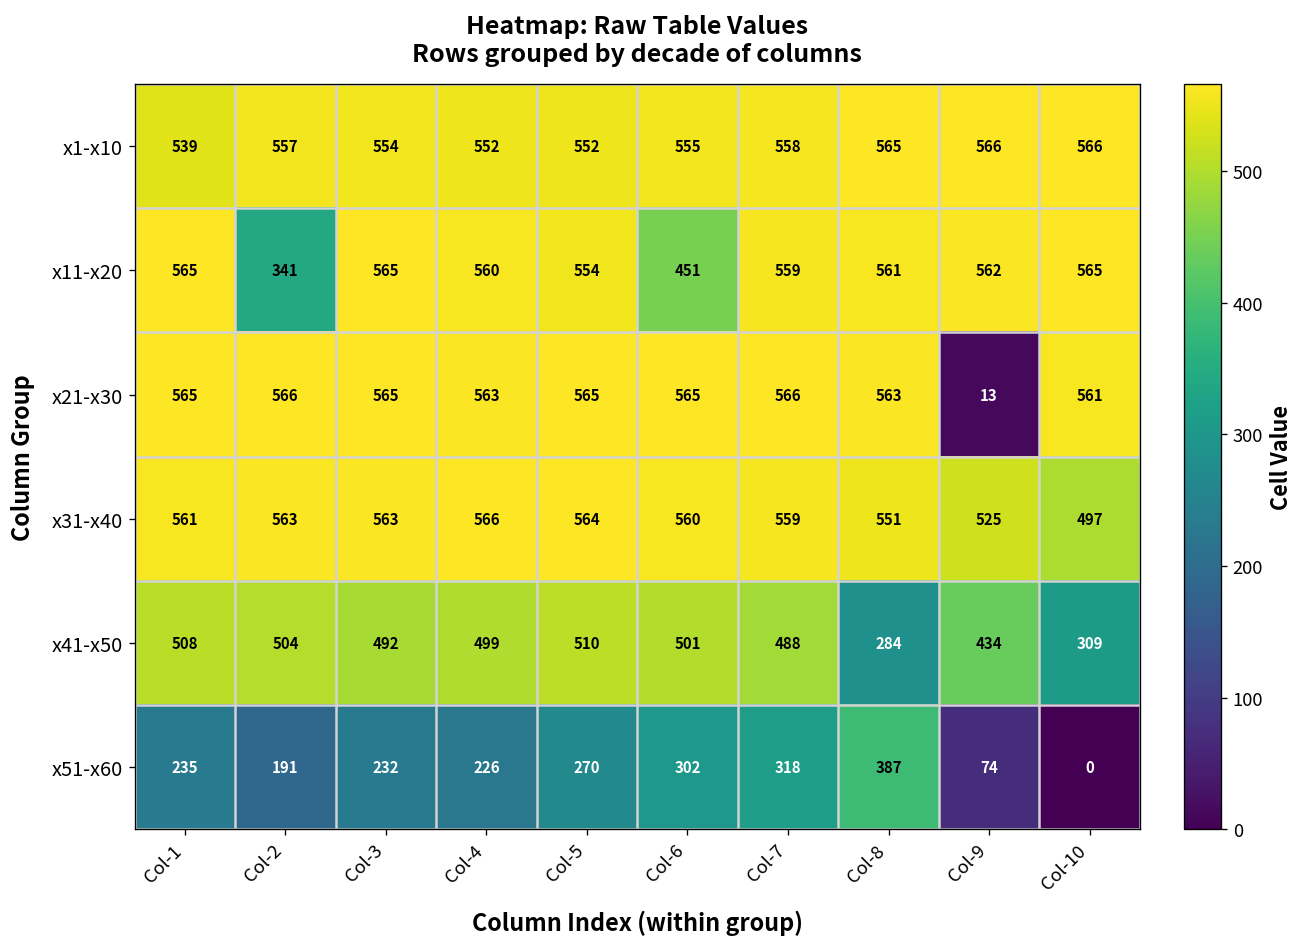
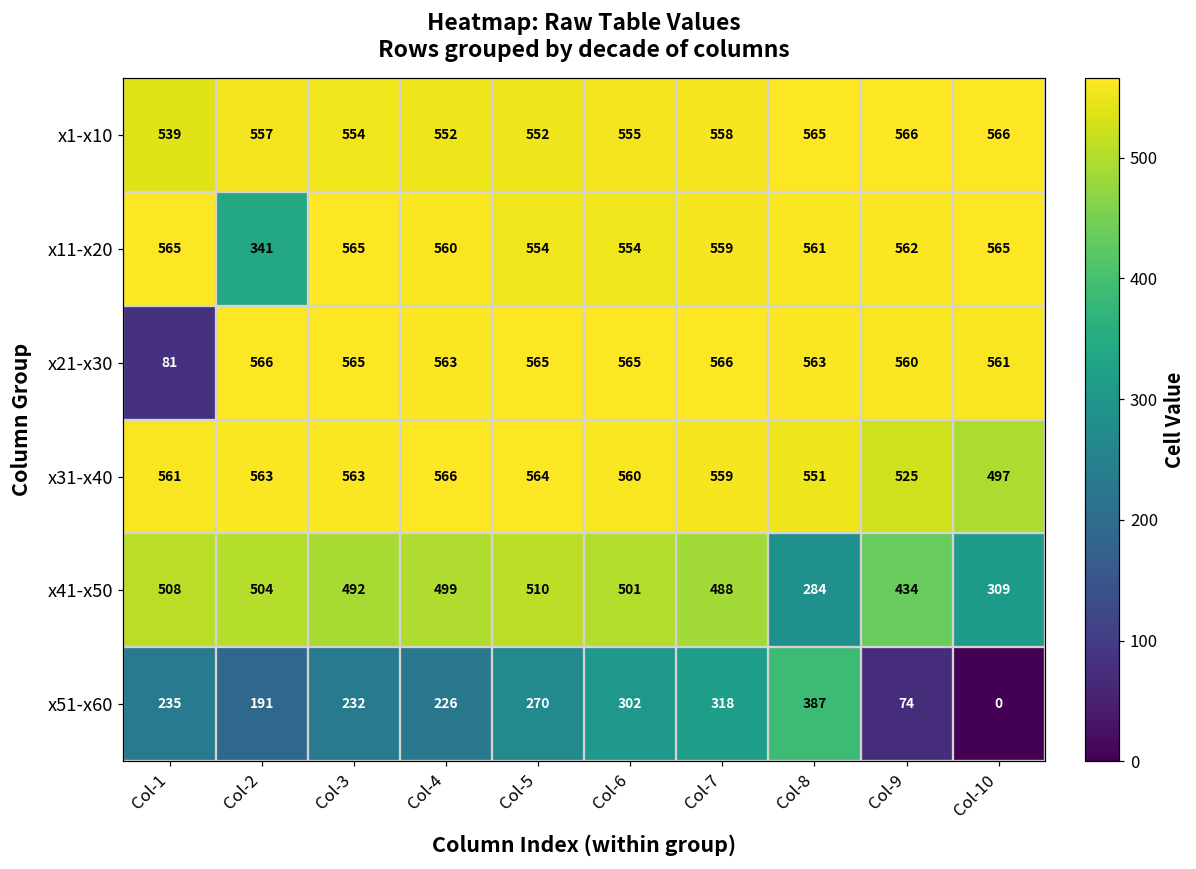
  {
    "x1-x10": {
      "Col-1": 539,
      "Col-2": 557,
      "Col-3": 554,
      "Col-4": 552,
      "Col-5": 552,
      "Col-6": 555,
      "Col-7": 558,
      "Col-8": 565,
      "Col-9": 566,
      "Col-10": 566
    },
    "x11-x20": {
      "Col-1": 565,
      "Col-2": 341,
      "Col-3": 565,
      "Col-4": 560,
      "Col-5": 554,
-     "Col-6": 451,
+     "Col-6": 554,
      "Col-7": 559,
      "Col-8": 561,
      "Col-9": 562,
      "Col-10": 565
    },
    "x21-x30": {
-     "Col-1": 565,
+     "Col-1": 81,
      "Col-2": 566,
      "Col-3": 565,
      "Col-4": 563,
      "Col-5": 565,
      "Col-6": 565,
      "Col-7": 566,
      "Col-8": 563,
-     "Col-9": 13,
+     "Col-9": 560,
      "Col-10": 561
    },
    "x31-x40": {
      "Col-1": 561,
      "Col-2": 563,
      "Col-3": 563,
      "Col-4": 566,
      "Col-5": 564,
      "Col-6": 560,
      "Col-7": 559,
      "Col-8": 551,
      "Col-9": 525,
      "Col-10": 497
    },
    "x41-x50": {
      "Col-1": 508,
      "Col-2": 504,
      "Col-3": 492,
      "Col-4": 499,
      "Col-5": 510,
      "Col-6": 501,
      "Col-7": 488,
      "Col-8": 284,
      "Col-9": 434,
      "Col-10": 309
    },
    "x51-x60": {
      "Col-1": 235,
      "Col-2": 191,
      "Col-3": 232,
      "Col-4": 226,
      "Col-5": 270,
      "Col-6": 302,
      "Col-7": 318,
      "Col-8": 387,
      "Col-9": 74,
      "Col-10": 0
    }
  }
